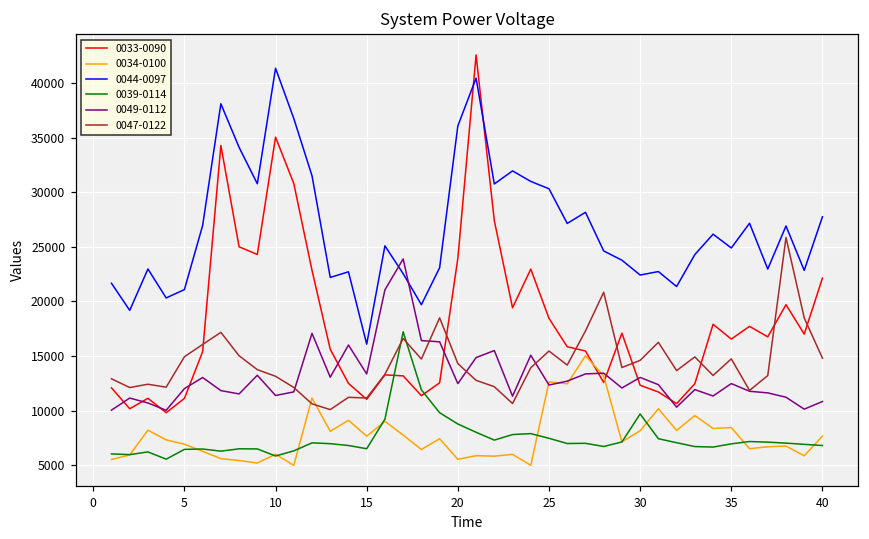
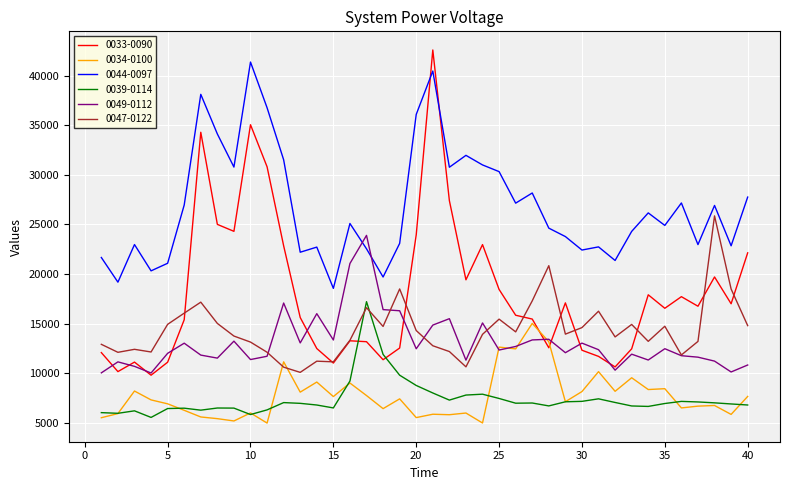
  {
    "0033-0090": {
      "5": 11000,
      "10": 35000,
      "20": 24000,
      "25": 18000,
      "30": 12000,
      "35": 17000,
      "40": 22000
    },
    "0034-0100": {
      "5": 7000,
      "15": 8000,
      "20": 6000,
      "25": 13000,
      "30": 8000,
      "35": 8000,
      "40": 8000
    },
    "0044-0097": {
      "5": 21000,
      "10": 41000,
-     "15": 16000,
+     "15": 19000,
      "20": 36000,
      "25": 30000,
      "30": 22000,
      "35": 25000,
      "40": 28000
    },
    "0039-0114": {
      "5": 6000,
      "15": 7000,
      "20": 9000,
      "25": 7000,
-     "30": 10000,
+     "30": 7000,
      "35": 7000,
      "40": 7000
    },
    "0049-0112": {
      "5": 12000,
      "10": 11000,
      "15": 13000,
      "20": 12000,
      "25": 12000,
      "30": 13000,
      "35": 12000,
      "40": 11000
    },
    "0047-0122": {
      "5": 15000,
      "10": 13000,
      "20": 14000,
      "25": 15000,
      "30": 15000,
      "35": 15000,
      "40": 15000
    }
  }
